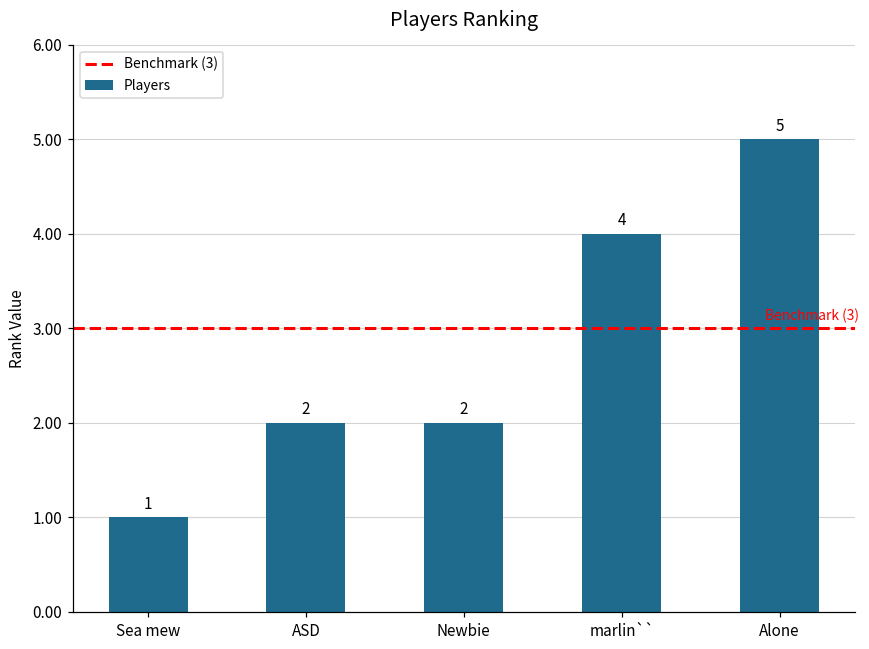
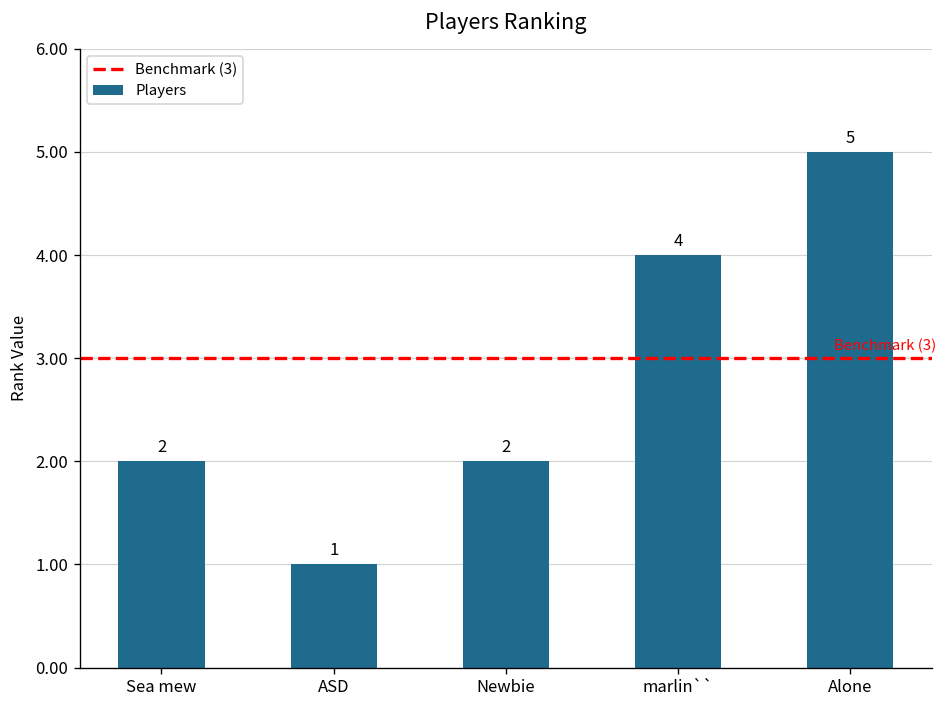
  {
-   "Sea mew": 1,
-   "ASD": 2,
+   "Sea mew": 2,
+   "ASD": 1,
    "Newbie": 2,
    "marlin``": 4,
    "Alone": 5
  }
